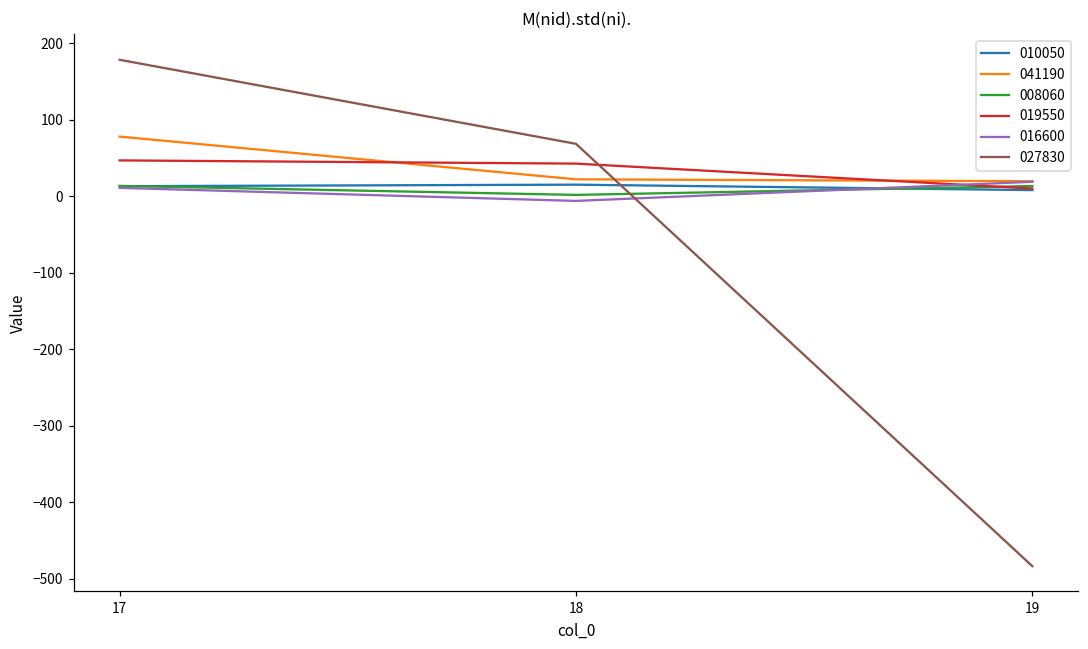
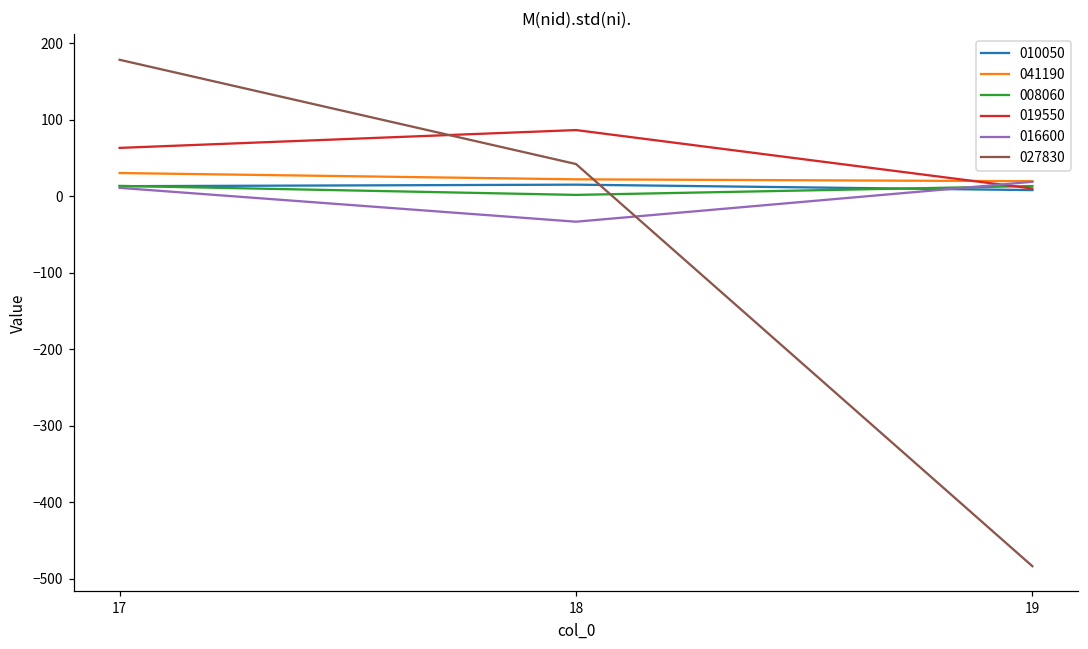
  {
    "010050": {
      "18": 20
    },
    "041190": {
-     "17": 80,
+     "17": 30,
      "18": 20
    },
    "008060": {
      "18": 0
    },
    "019550": {
-     "17": 50,
-     "18": 40
+     "17": 60,
+     "18": 90
    },
    "016600": {
-     "18": -10
+     "18": -30
    },
    "027830": {
      "17": 180,
-     "18": 70,
+     "18": 40,
      "19": -480
    }
  }
